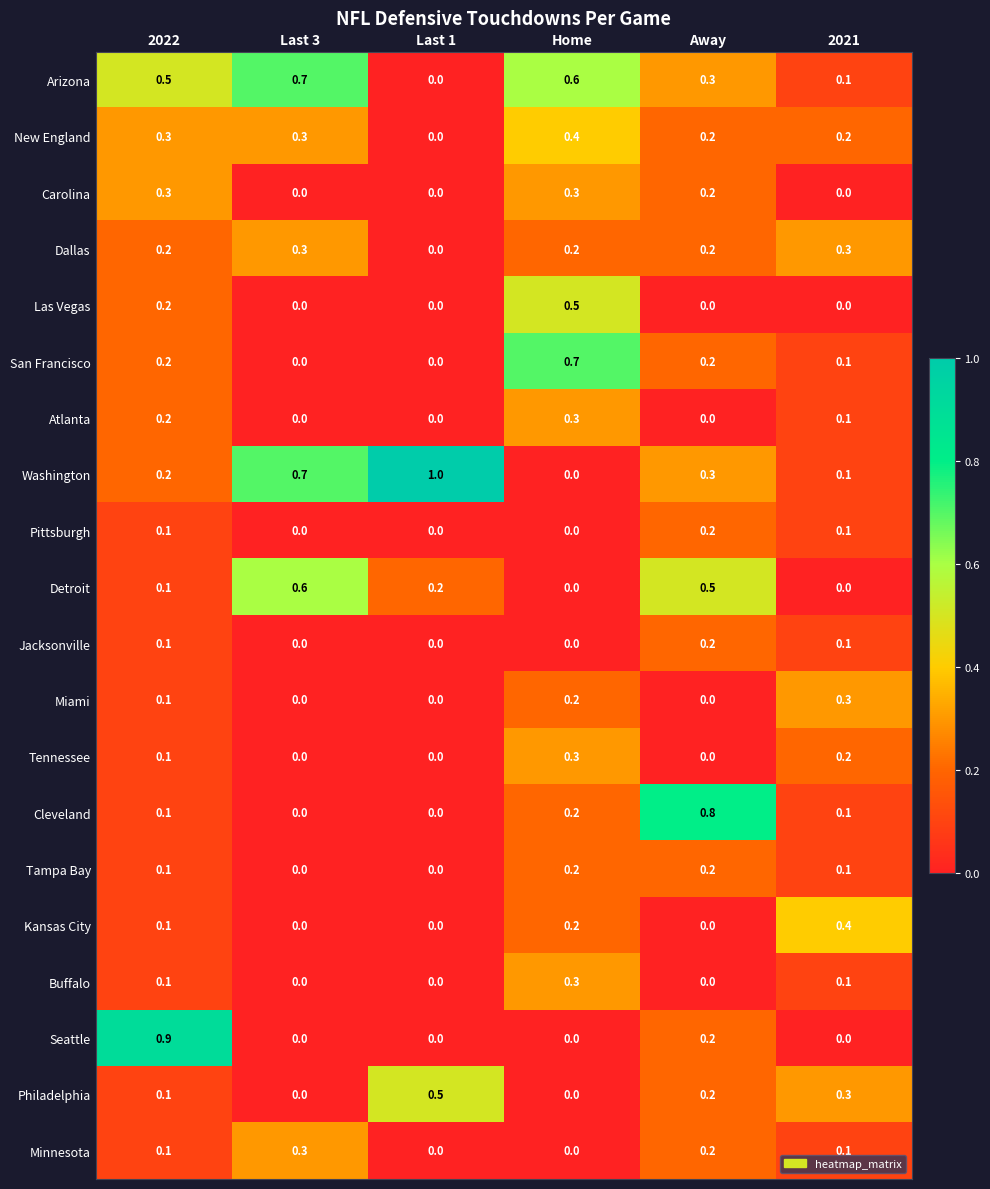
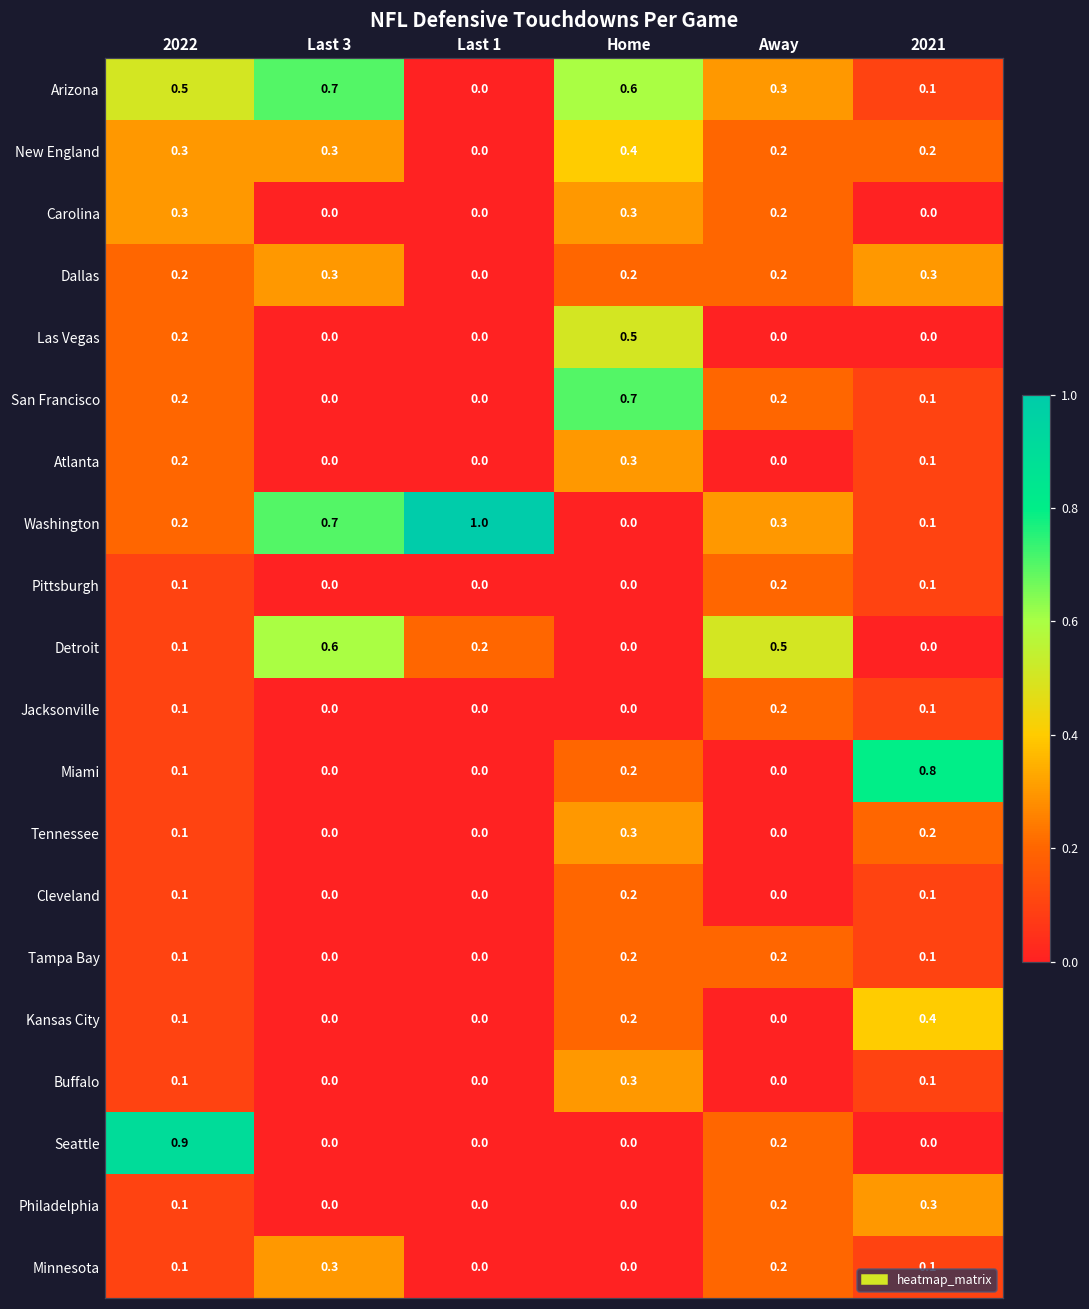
  {
    "Arizona": {
      "2022": 0.5,
      "Last 3": 0.7,
      "Last 1": 0.0,
      "Home": 0.6,
      "Away": 0.3,
      "2021": 0.1
    },
    "New England": {
      "2022": 0.3,
      "Last 3": 0.3,
      "Last 1": 0.0,
      "Home": 0.4,
      "Away": 0.2,
      "2021": 0.2
    },
    "Carolina": {
      "2022": 0.3,
      "Last 3": 0.0,
      "Last 1": 0.0,
      "Home": 0.3,
      "Away": 0.2,
      "2021": 0.0
    },
    "Dallas": {
      "2022": 0.2,
      "Last 3": 0.3,
      "Last 1": 0.0,
      "Home": 0.2,
      "Away": 0.2,
      "2021": 0.3
    },
    "Las Vegas": {
      "2022": 0.2,
      "Last 3": 0.0,
      "Last 1": 0.0,
      "Home": 0.5,
      "Away": 0.0,
      "2021": 0.0
    },
    "San Francisco": {
      "2022": 0.2,
      "Last 3": 0.0,
      "Last 1": 0.0,
      "Home": 0.7,
      "Away": 0.2,
      "2021": 0.1
    },
    "Atlanta": {
      "2022": 0.2,
      "Last 3": 0.0,
      "Last 1": 0.0,
      "Home": 0.3,
      "Away": 0.0,
      "2021": 0.1
    },
    "Washington": {
      "2022": 0.2,
      "Last 3": 0.7,
      "Last 1": 1.0,
      "Home": 0.0,
      "Away": 0.3,
      "2021": 0.1
    },
    "Pittsburgh": {
      "2022": 0.1,
      "Last 3": 0.0,
      "Last 1": 0.0,
      "Home": 0.0,
      "Away": 0.2,
      "2021": 0.1
    },
    "Detroit": {
      "2022": 0.1,
      "Last 3": 0.6,
      "Last 1": 0.2,
      "Home": 0.0,
      "Away": 0.5,
      "2021": 0.0
    },
    "Jacksonville": {
      "2022": 0.1,
      "Last 3": 0.0,
      "Last 1": 0.0,
      "Home": 0.0,
      "Away": 0.2,
      "2021": 0.1
    },
    "Miami": {
      "2022": 0.1,
      "Last 3": 0.0,
      "Last 1": 0.0,
      "Home": 0.2,
      "Away": 0.0,
-     "2021": 0.3
+     "2021": 0.8
    },
    "Tennessee": {
      "2022": 0.1,
      "Last 3": 0.0,
      "Last 1": 0.0,
      "Home": 0.3,
      "Away": 0.0,
      "2021": 0.2
    },
    "Cleveland": {
      "2022": 0.1,
      "Last 3": 0.0,
      "Last 1": 0.0,
      "Home": 0.2,
-     "Away": 0.8,
+     "Away": 0.0,
      "2021": 0.1
    },
    "Tampa Bay": {
      "2022": 0.1,
      "Last 3": 0.0,
      "Last 1": 0.0,
      "Home": 0.2,
      "Away": 0.2,
      "2021": 0.1
    },
    "Kansas City": {
      "2022": 0.1,
      "Last 3": 0.0,
      "Last 1": 0.0,
      "Home": 0.2,
      "Away": 0.0,
      "2021": 0.4
    },
    "Buffalo": {
      "2022": 0.1,
      "Last 3": 0.0,
      "Last 1": 0.0,
      "Home": 0.3,
      "Away": 0.0,
      "2021": 0.1
    },
    "Seattle": {
      "2022": 0.9,
      "Last 3": 0.0,
      "Last 1": 0.0,
      "Home": 0.0,
      "Away": 0.2,
      "2021": 0.0
    },
    "Philadelphia": {
      "2022": 0.1,
      "Last 3": 0.0,
-     "Last 1": 0.5,
+     "Last 1": 0.0,
      "Home": 0.0,
      "Away": 0.2,
      "2021": 0.3
    },
    "Minnesota": {
      "2022": 0.1,
      "Last 3": 0.3,
      "Last 1": 0.0,
      "Home": 0.0,
      "Away": 0.2
    }
  }
